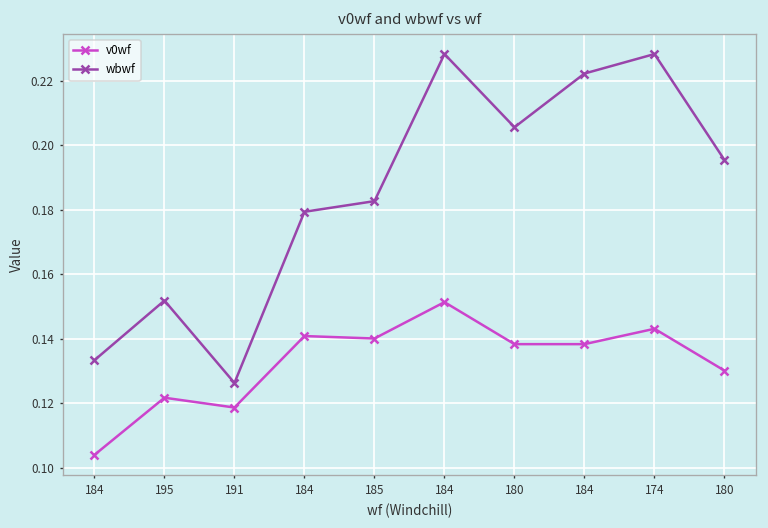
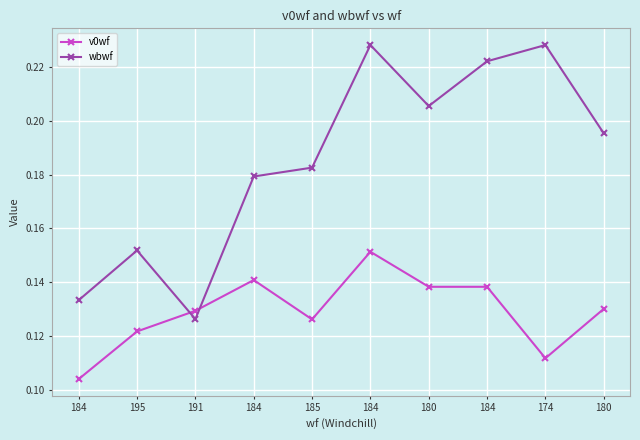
  {
    "v0wf": {
      "195": 0.122,
-     "191": 0.119,
-     "185": 0.140,
-     "174": 0.143
+     "191": 0.129,
+     "185": 0.126,
+     "174": 0.112
    },
    "wbwf": {
      "195": 0.152,
      "191": 0.126,
      "185": 0.183,
      "174": 0.228
    }
  }
